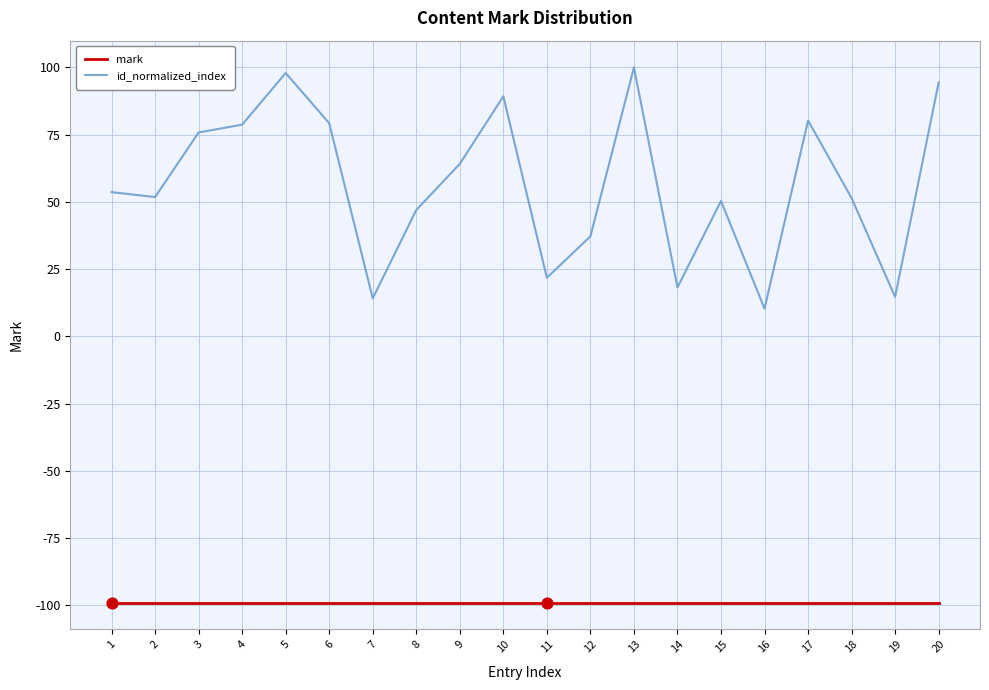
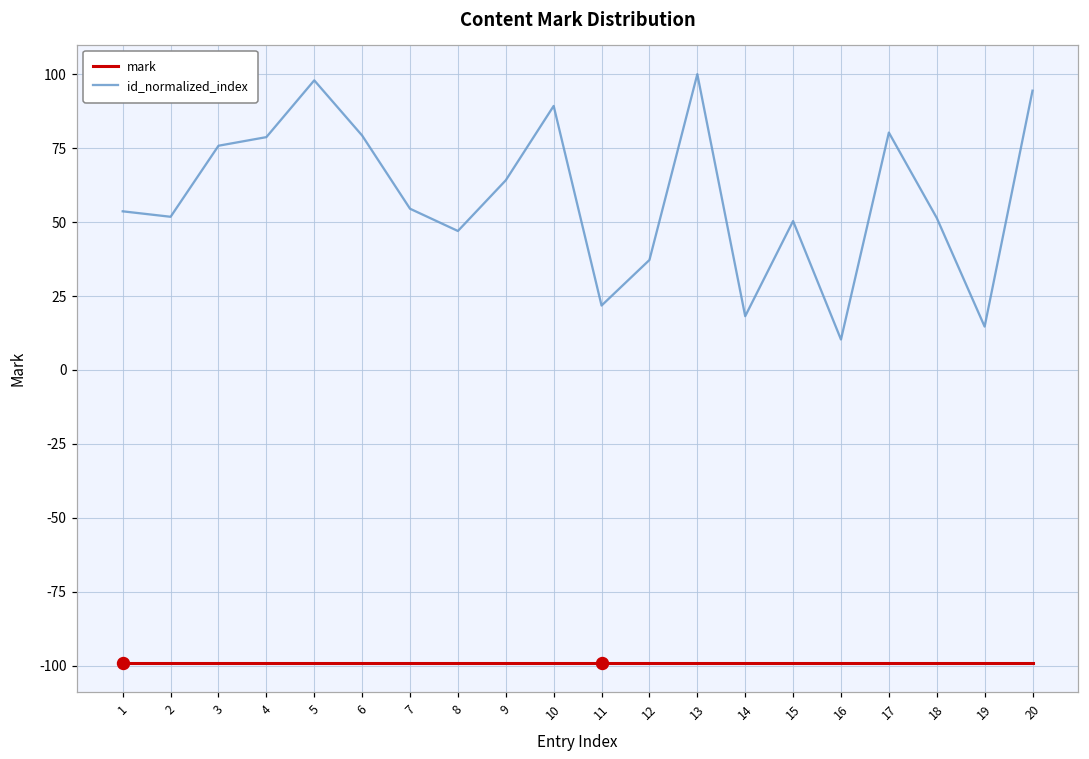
  {
    "id_normalized_index": {
      "1": 54,
      "2": 52,
      "3": 76,
      "4": 79,
      "5": 98,
      "6": 79,
-     "7": 14,
+     "7": 55,
      "8": 47,
      "9": 64,
      "10": 89,
      "11": 22,
      "12": 37,
      "13": 100,
      "14": 18,
      "15": 50,
      "16": 10,
      "17": 80,
      "18": 51,
      "19": 15,
      "20": 94
    }
  }
